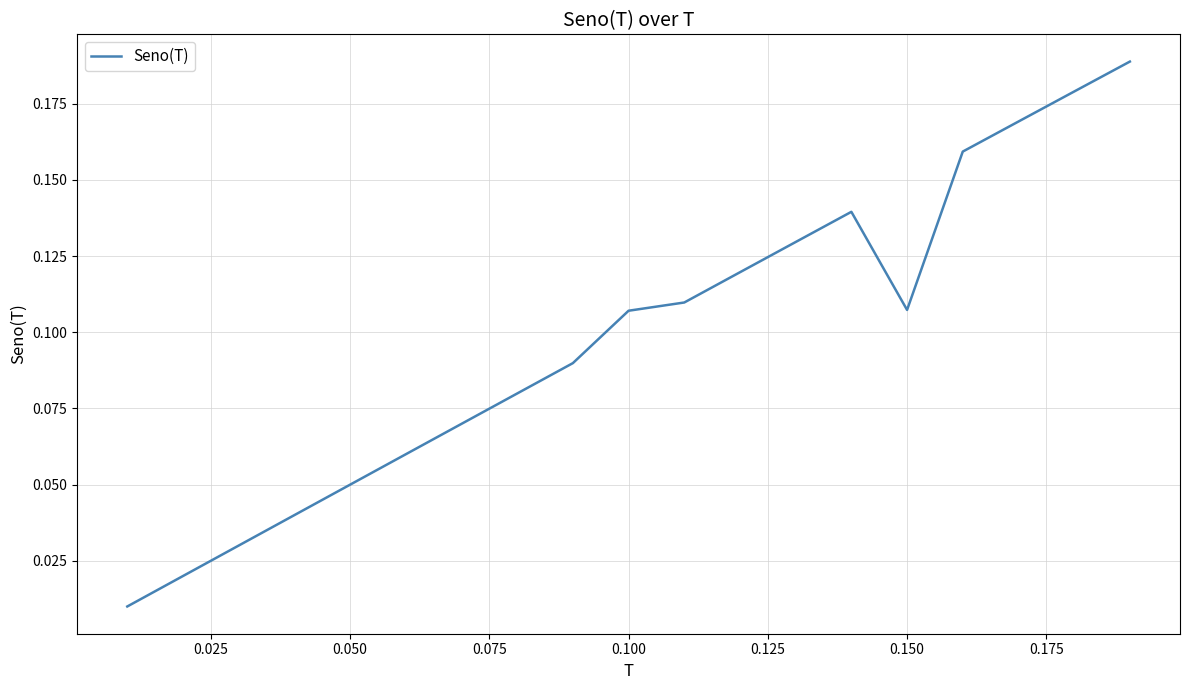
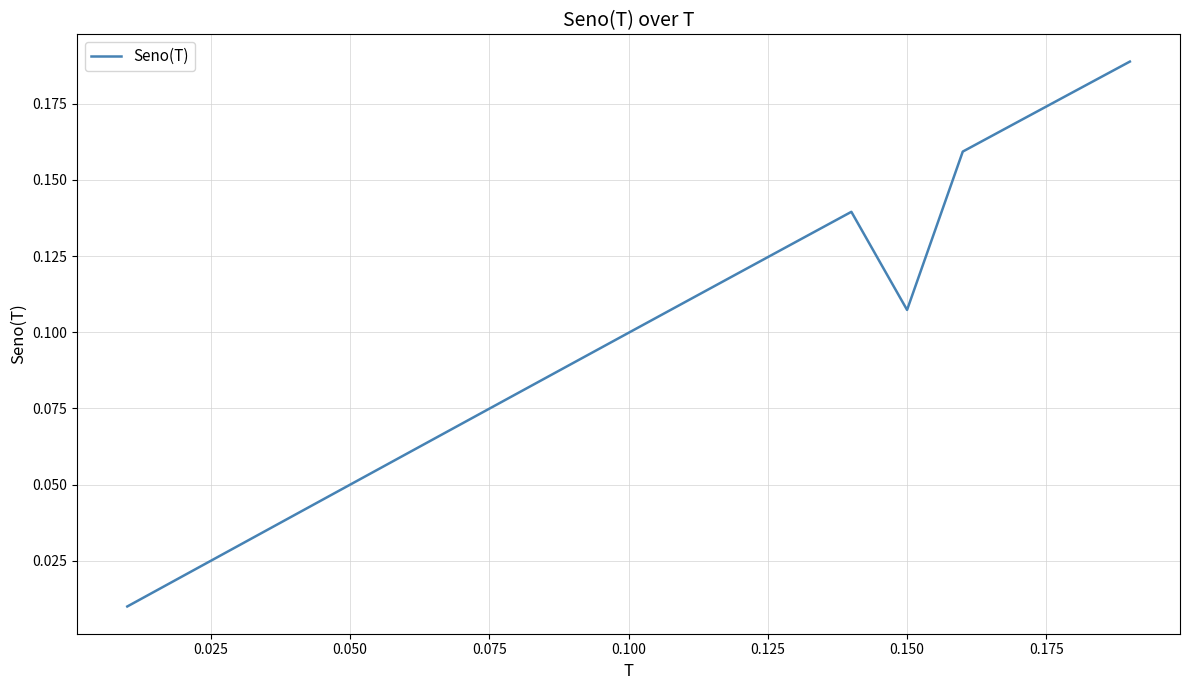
  {
    "0.050": 0.050,
-   "0.100": 0.107,
+   "0.100": 0.100,
    "0.150": 0.107
  }
